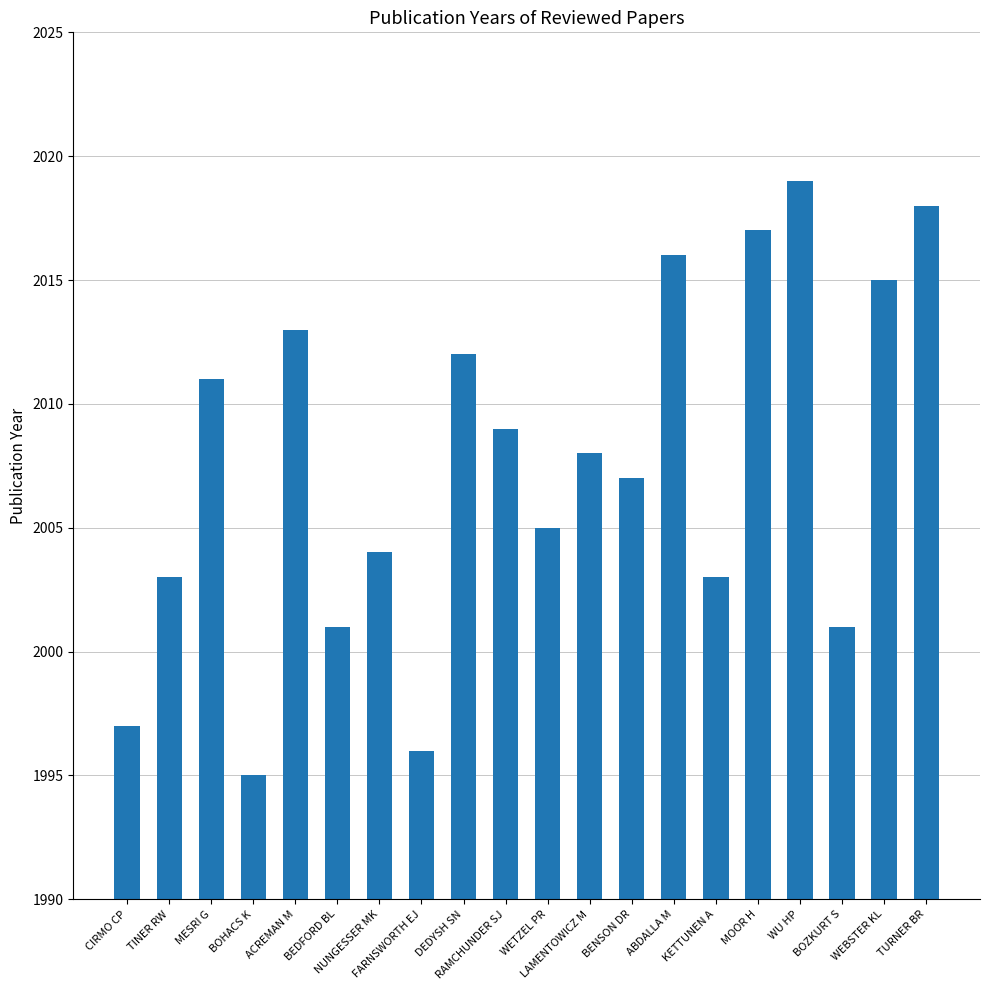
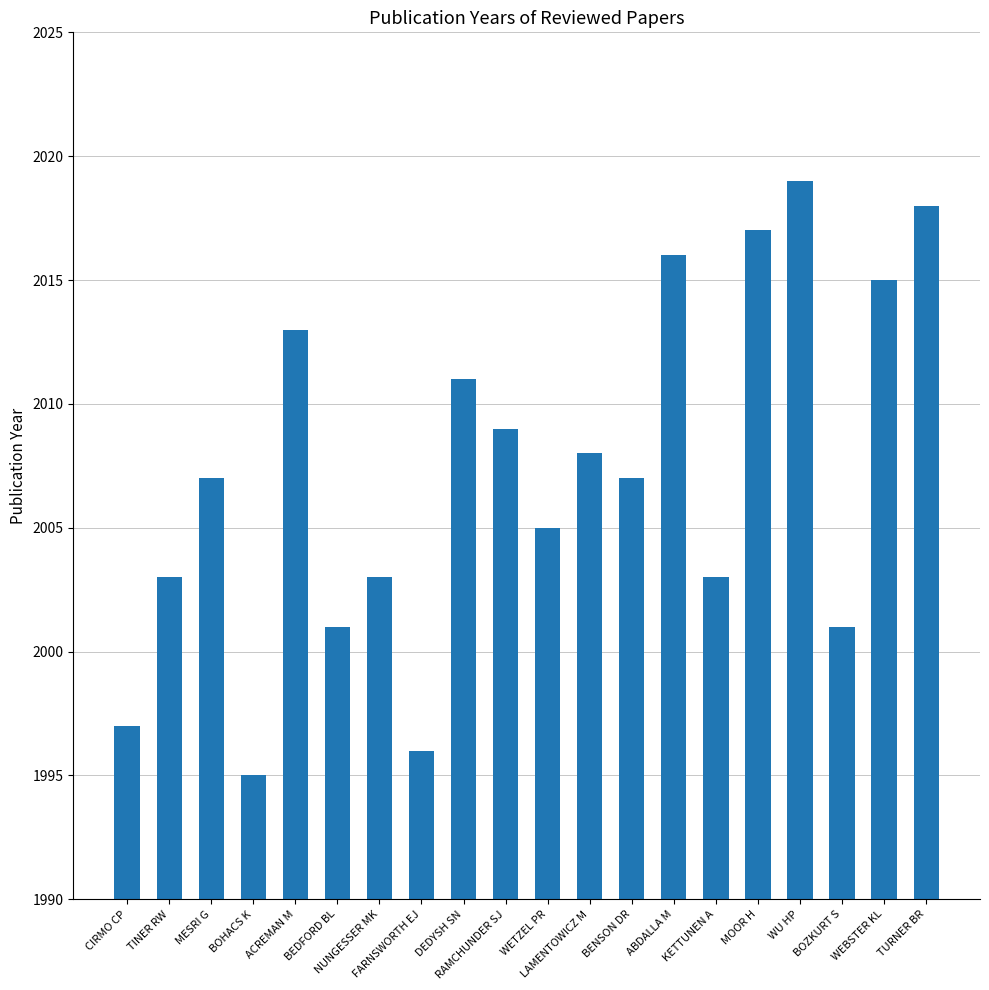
  {
    "CIRMO CP": 1997,
    "TINER RW": 2003,
-   "MESRI G": 2011,
+   "MESRI G": 2007,
    "BOHACS K": 1995,
    "ACREMAN M": 2013,
    "BEDFORD BL": 2001,
-   "NUNGESSER MK": 2004,
+   "NUNGESSER MK": 2003,
    "FARNSWORTH EJ": 1996,
-   "DEDYSH SN": 2012,
+   "DEDYSH SN": 2011,
    "RAMCHUNDER SJ": 2009,
    "WETZEL PR": 2005,
    "LAMENTOWICZ M": 2008,
    "BENSON DR": 2007,
    "ABDALLA M": 2016,
    "KETTUNEN A": 2003,
    "MOOR H": 2017,
    "WU HP": 2019,
    "BOZKURT S": 2001,
    "WEBSTER KL": 2015,
    "TURNER BR": 2018
  }
